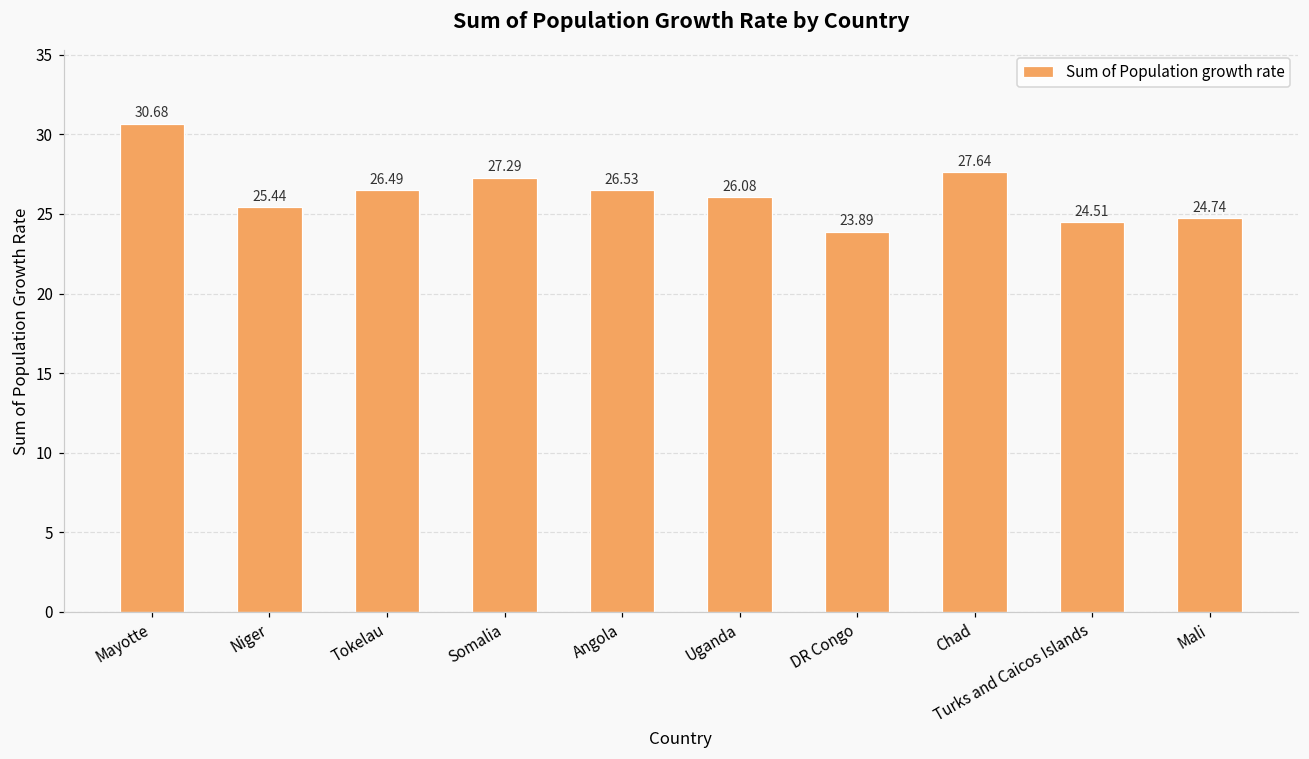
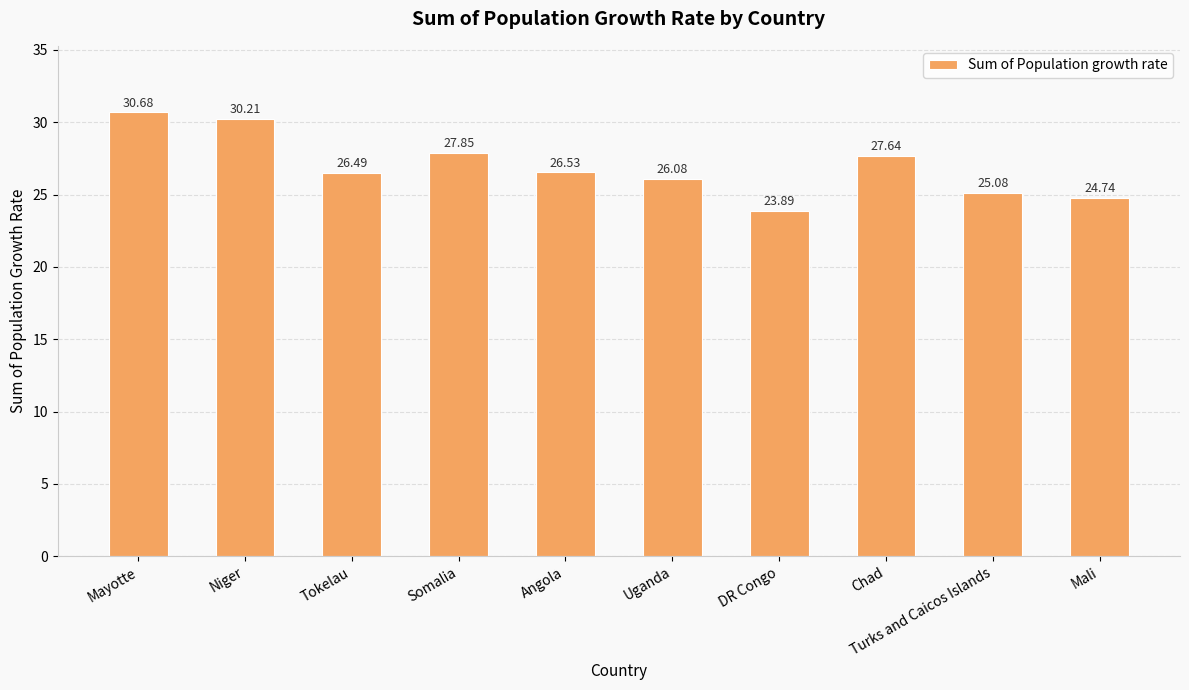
  {
    "Mayotte": 30.68,
-   "Niger": 25.44,
+   "Niger": 30.21,
    "Tokelau": 26.49,
-   "Somalia": 27.29,
+   "Somalia": 27.85,
    "Angola": 26.53,
    "Uganda": 26.08,
    "DR Congo": 23.89,
    "Chad": 27.64,
-   "Turks and Caicos Islands": 24.51,
+   "Turks and Caicos Islands": 25.08,
    "Mali": 24.74
  }
